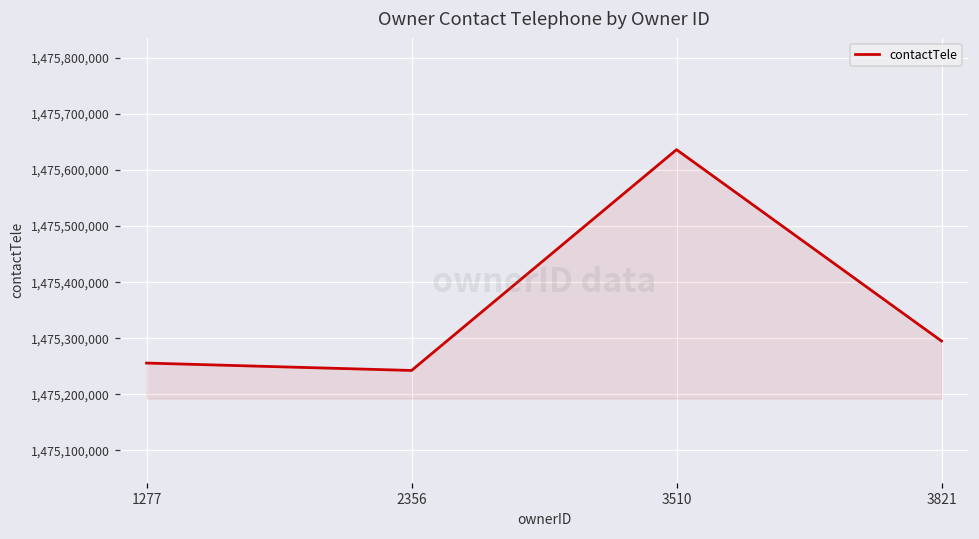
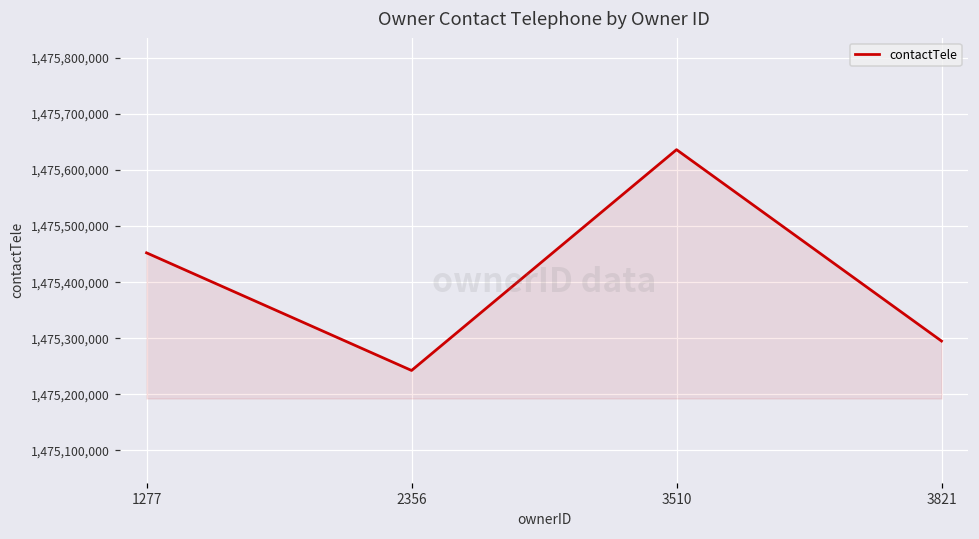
  {
-   "1277": "1,475,260,000",
+   "1277": "1,475,450,000",
    "2356": "1,475,240,000",
    "3510": "1,475,640,000",
    "3821": "1,475,290,000"
  }
